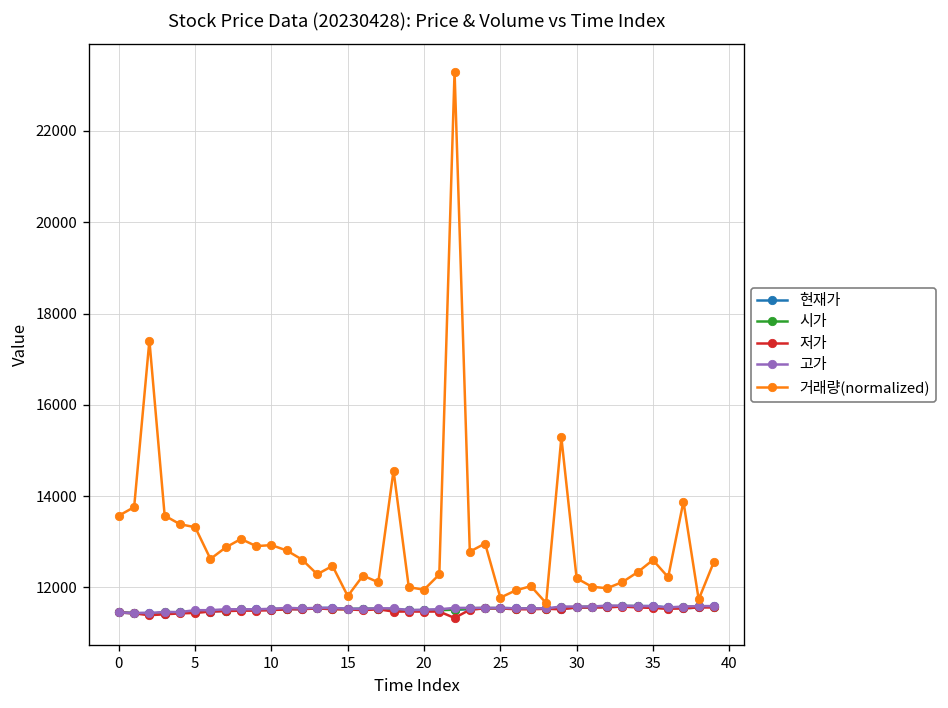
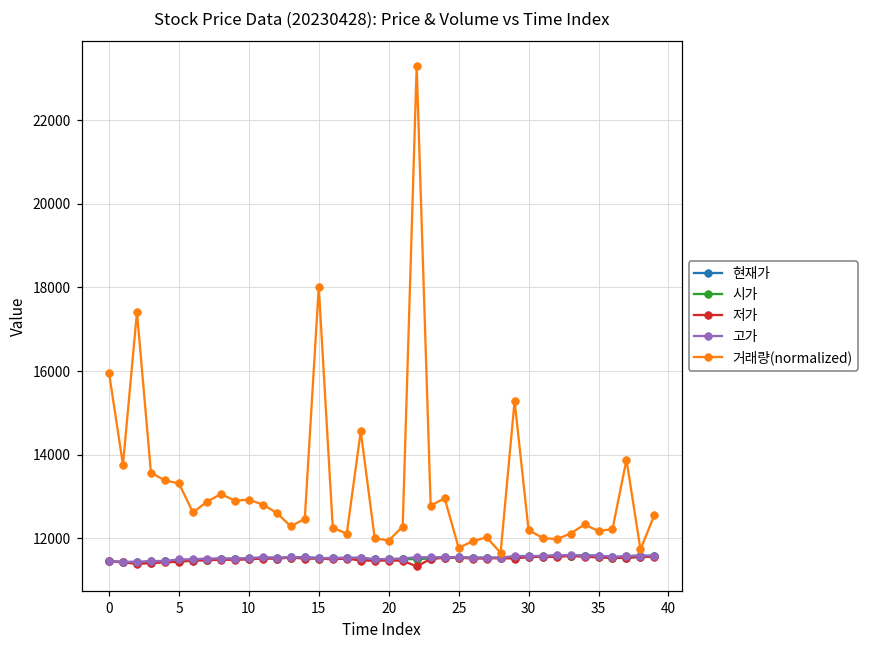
  {
    "거래량(normalized)": {
-     "0": 13600,
+     "0": 16000,
      "5": 13300,
      "10": 12900,
-     "15": 11800,
+     "15": 18000,
      "20": 11900,
      "25": 11800,
      "30": 12200,
-     "35": 12600
+     "35": 12200
    }
  }
